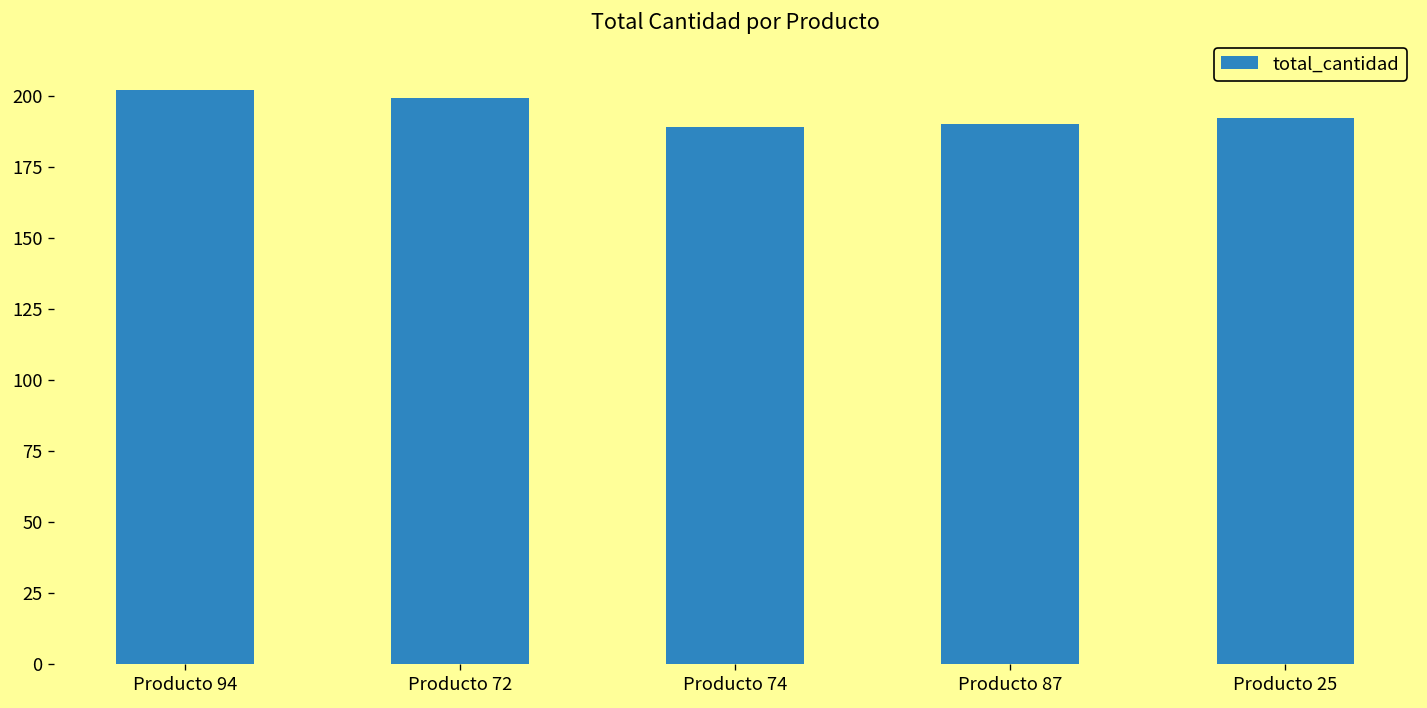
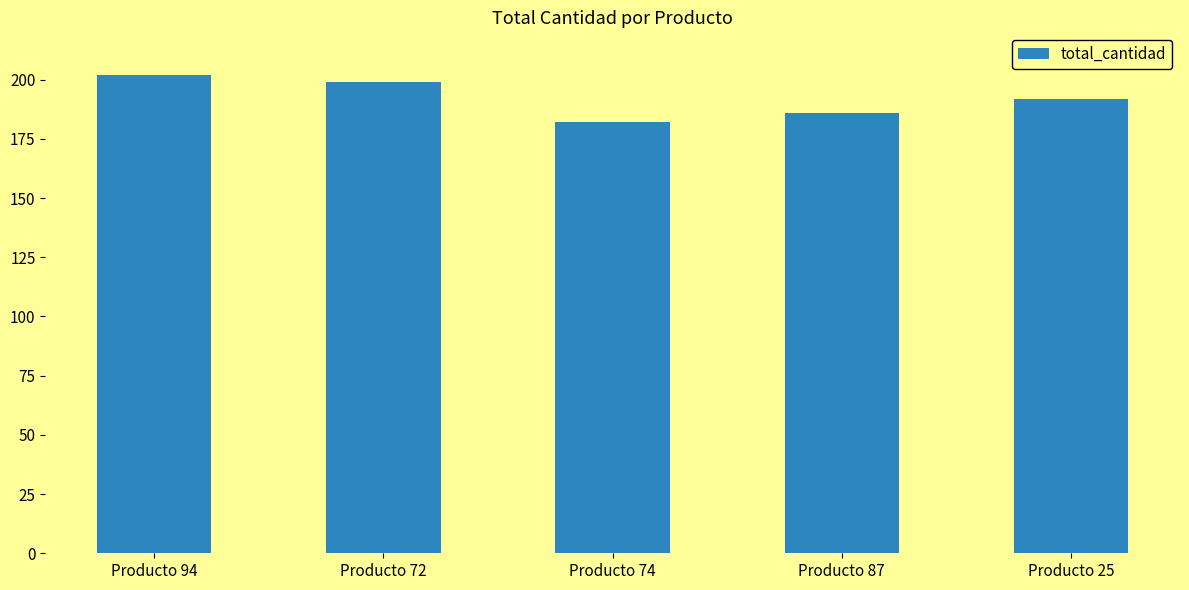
  {
    "Producto 94": 202,
    "Producto 72": 199,
-   "Producto 74": 189,
-   "Producto 87": 190,
+   "Producto 74": 182,
+   "Producto 87": 186,
    "Producto 25": 192
  }
